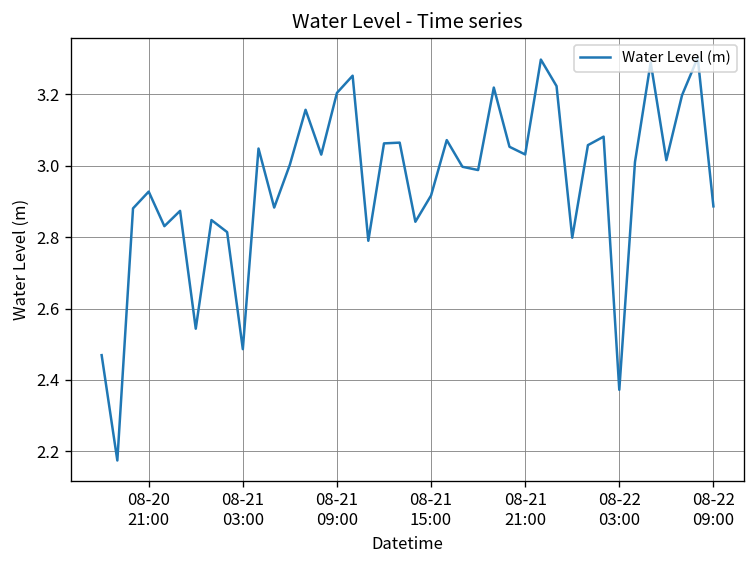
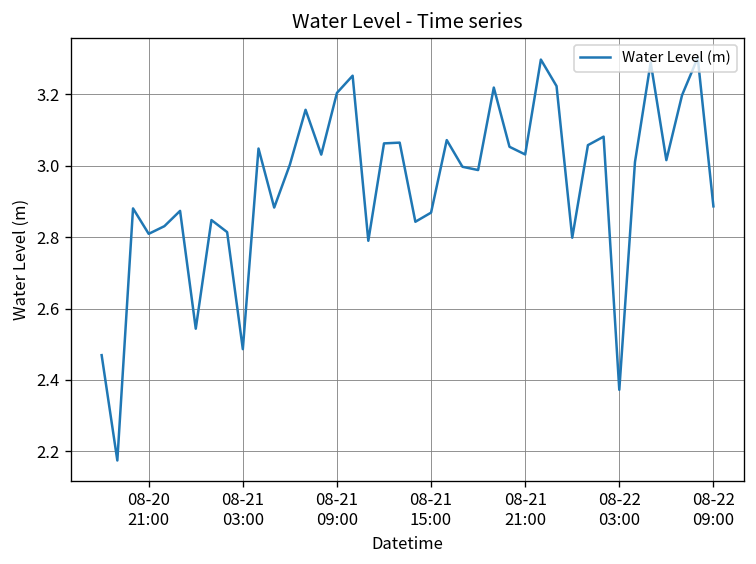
  {
-   "08-20 21:00": 2.93,
+   "08-20 21:00": 2.81,
    "08-21 03:00": 2.49,
    "08-21 09:00": 3.20,
-   "08-21 15:00": 2.92,
+   "08-21 15:00": 2.87,
    "08-21 21:00": 3.03,
    "08-22 03:00": 2.37,
    "08-22 09:00": 2.89
  }
